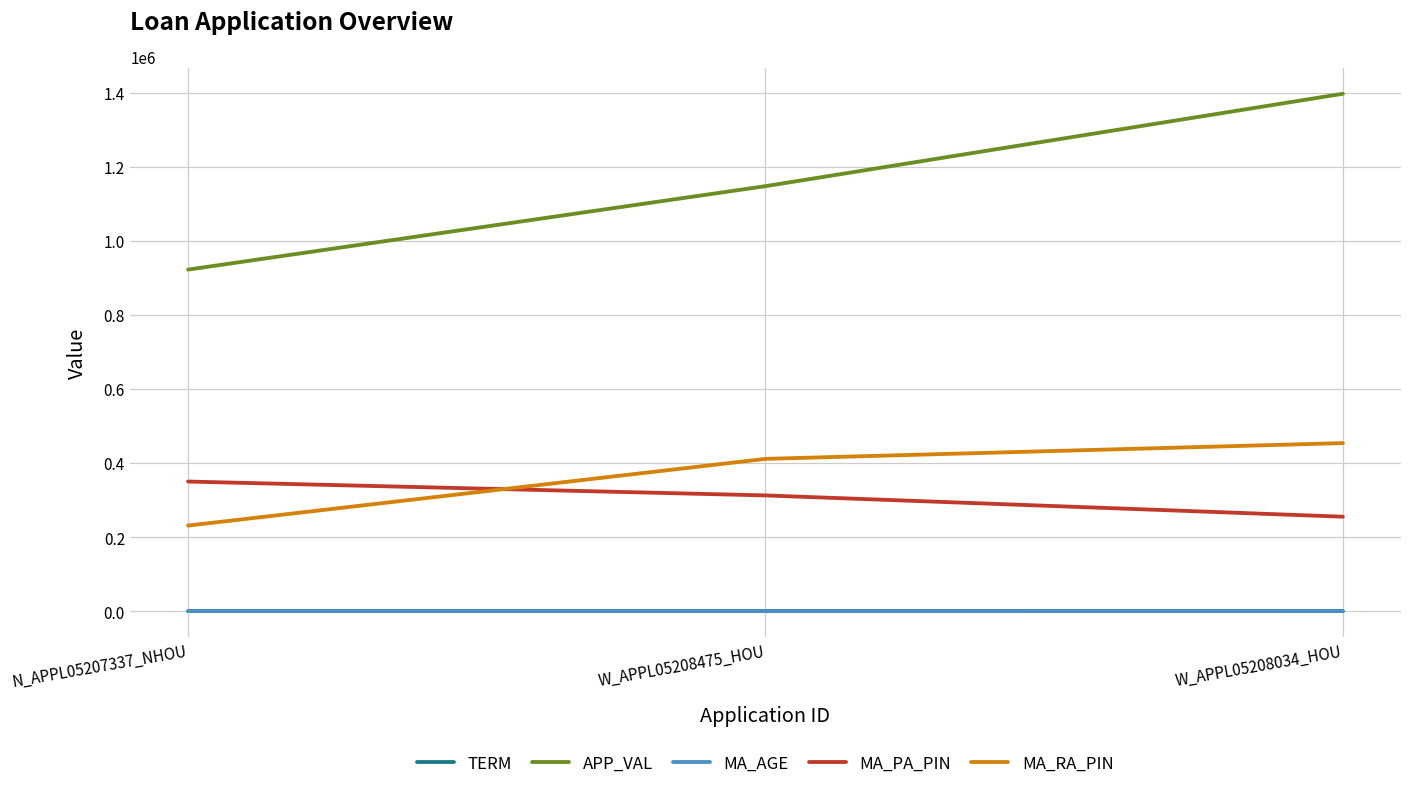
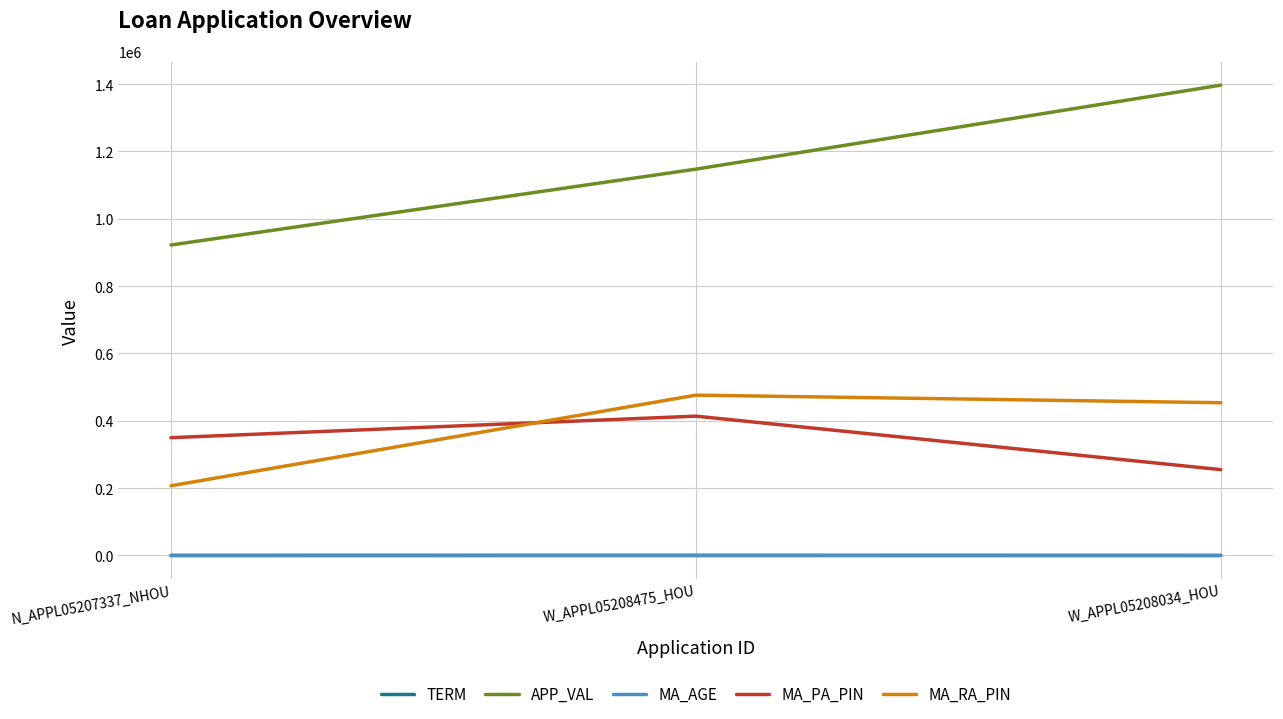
  {
    "MA_AGE": {
      "N_APPL05207337_NHOU": 0,
      "W_APPL05208475_HOU": 0,
      "W_APPL05208034_HOU": 0
    },
    "APP_VAL": {
      "N_APPL05207337_NHOU": 920000,
      "W_APPL05208475_HOU": 1150000,
      "W_APPL05208034_HOU": 1400000
    },
    "MA_PA_PIN": {
      "N_APPL05207337_NHOU": 350000,
-     "W_APPL05208475_HOU": 310000,
+     "W_APPL05208475_HOU": 410000,
      "W_APPL05208034_HOU": 250000
    },
    "MA_RA_PIN": {
-     "N_APPL05207337_NHOU": 230000,
-     "W_APPL05208475_HOU": 410000,
+     "N_APPL05207337_NHOU": 210000,
+     "W_APPL05208475_HOU": 480000,
      "W_APPL05208034_HOU": 450000
    }
  }
